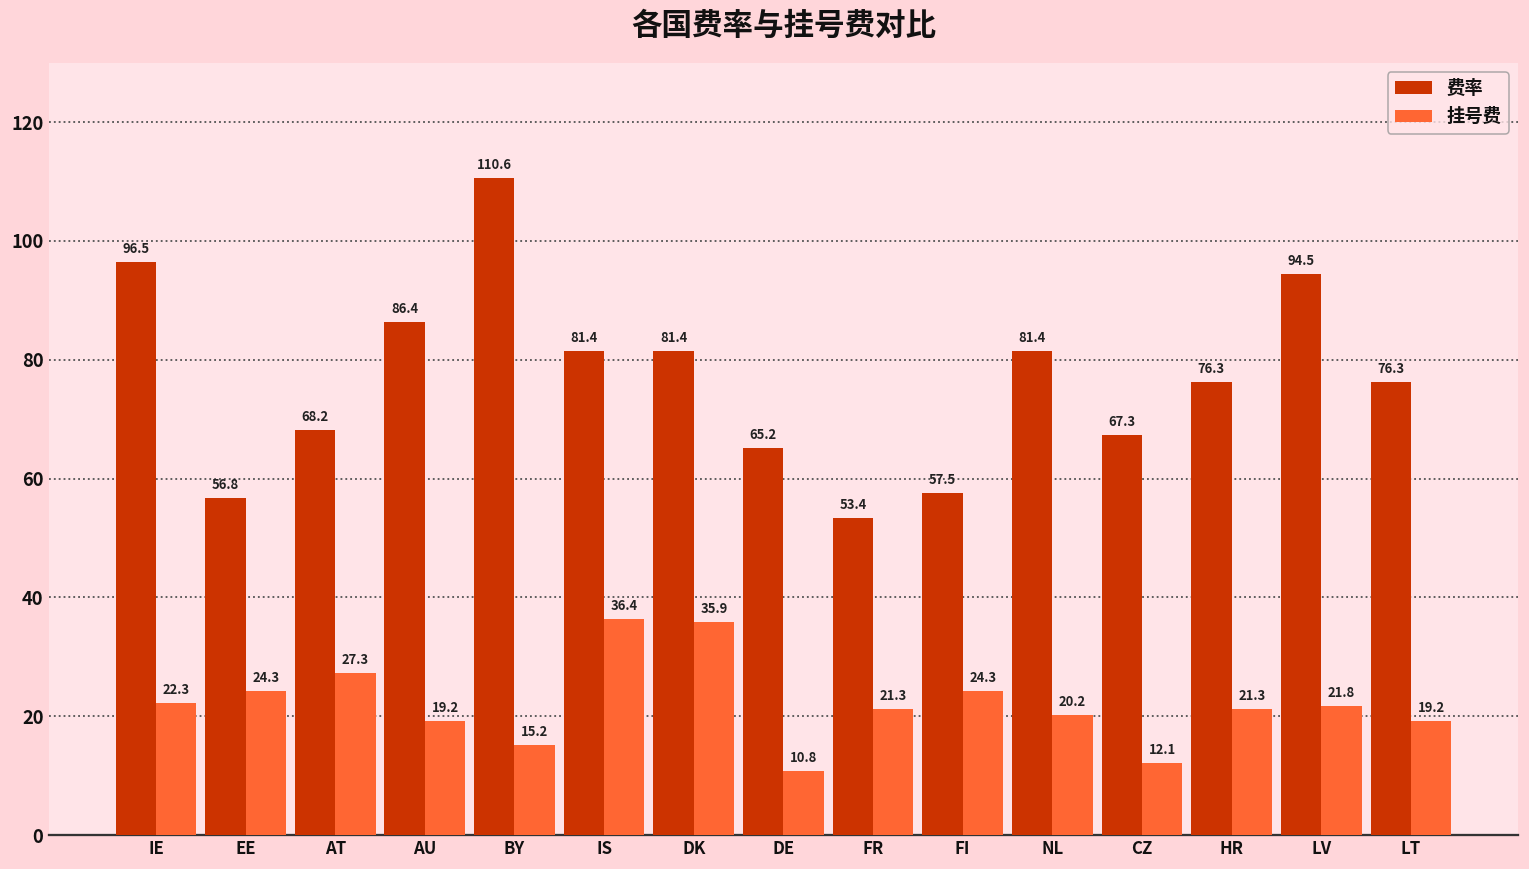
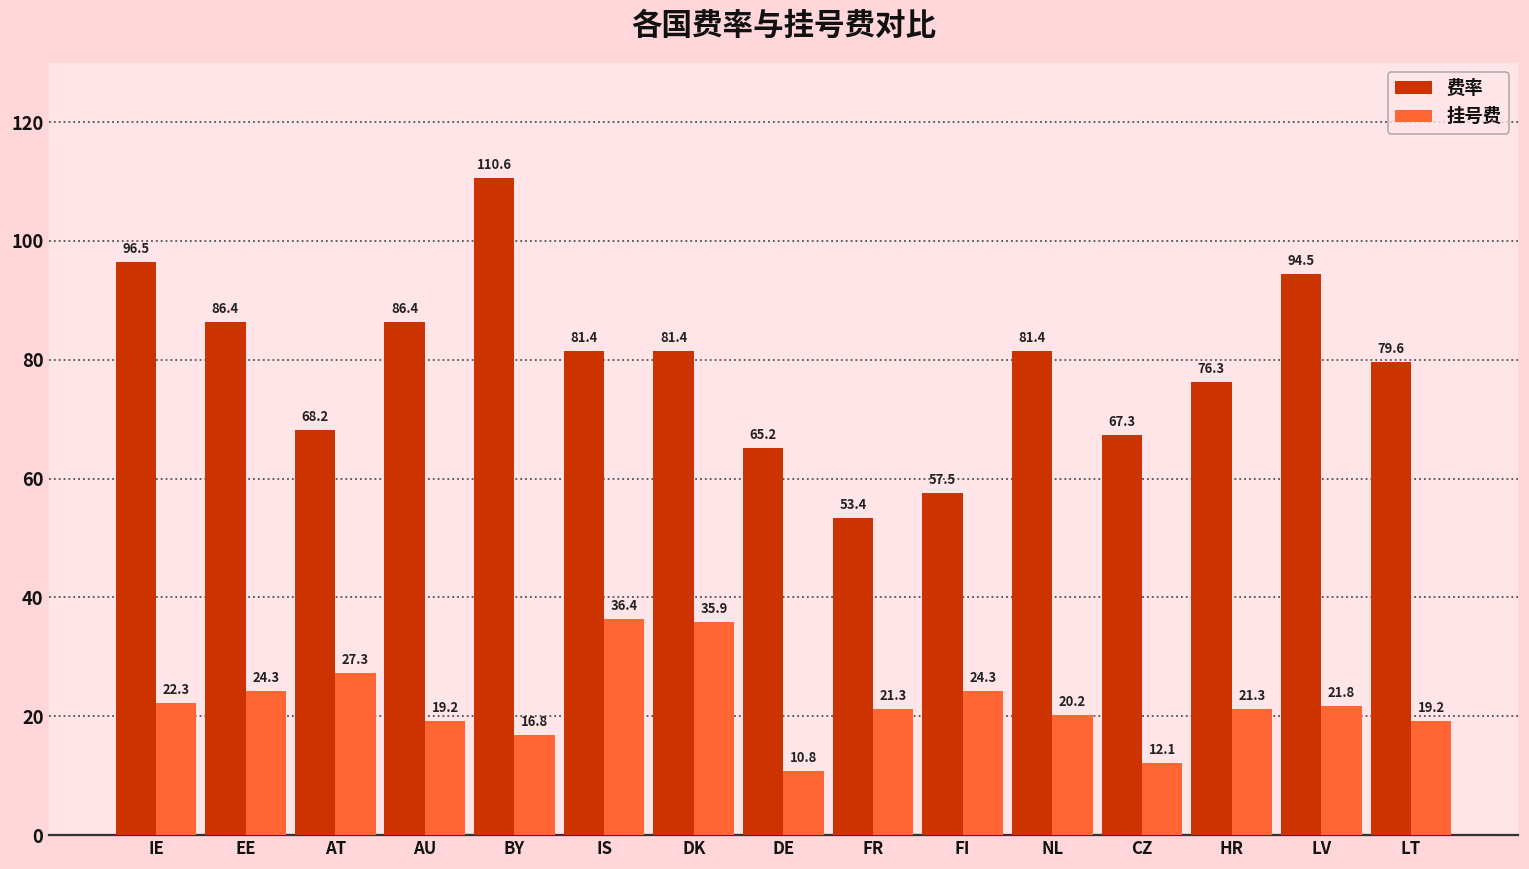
  {
    "费率": {
      "IE": 96.5,
-     "EE": 56.8,
+     "EE": 86.4,
      "AT": 68.2,
      "AU": 86.4,
      "BY": 110.6,
      "IS": 81.4,
      "DK": 81.4,
      "DE": 65.2,
      "FR": 53.4,
      "FI": 57.5,
      "NL": 81.4,
      "CZ": 67.3,
      "HR": 76.3,
      "LV": 94.5,
-     "LT": 76.3
+     "LT": 79.6
    },
    "挂号费": {
      "IE": 22.3,
      "EE": 24.3,
      "AT": 27.3,
      "AU": 19.2,
-     "BY": 15.2,
+     "BY": 16.8,
      "IS": 36.4,
      "DK": 35.9,
      "DE": 10.8,
      "FR": 21.3,
      "FI": 24.3,
      "NL": 20.2,
      "CZ": 12.1,
      "HR": 21.3,
      "LV": 21.8,
      "LT": 19.2
    }
  }
